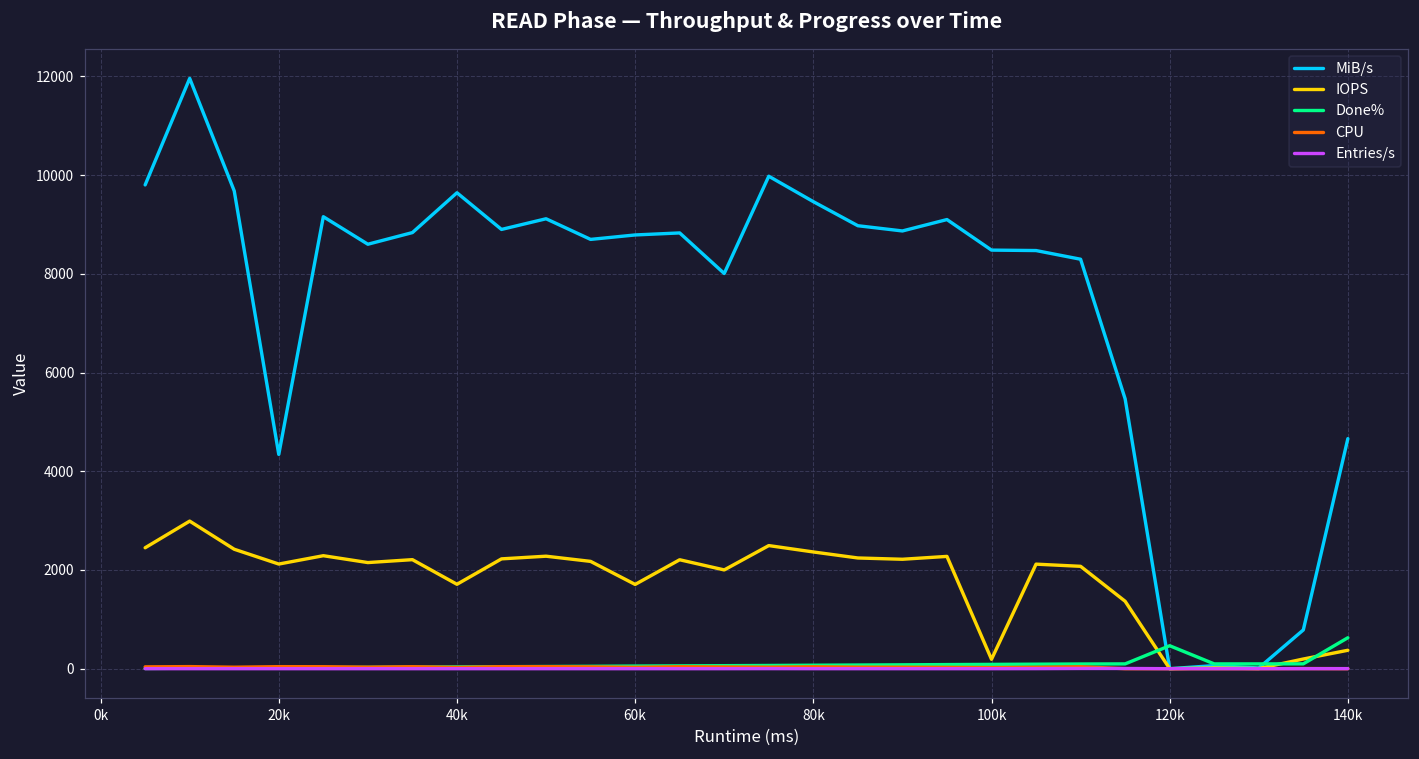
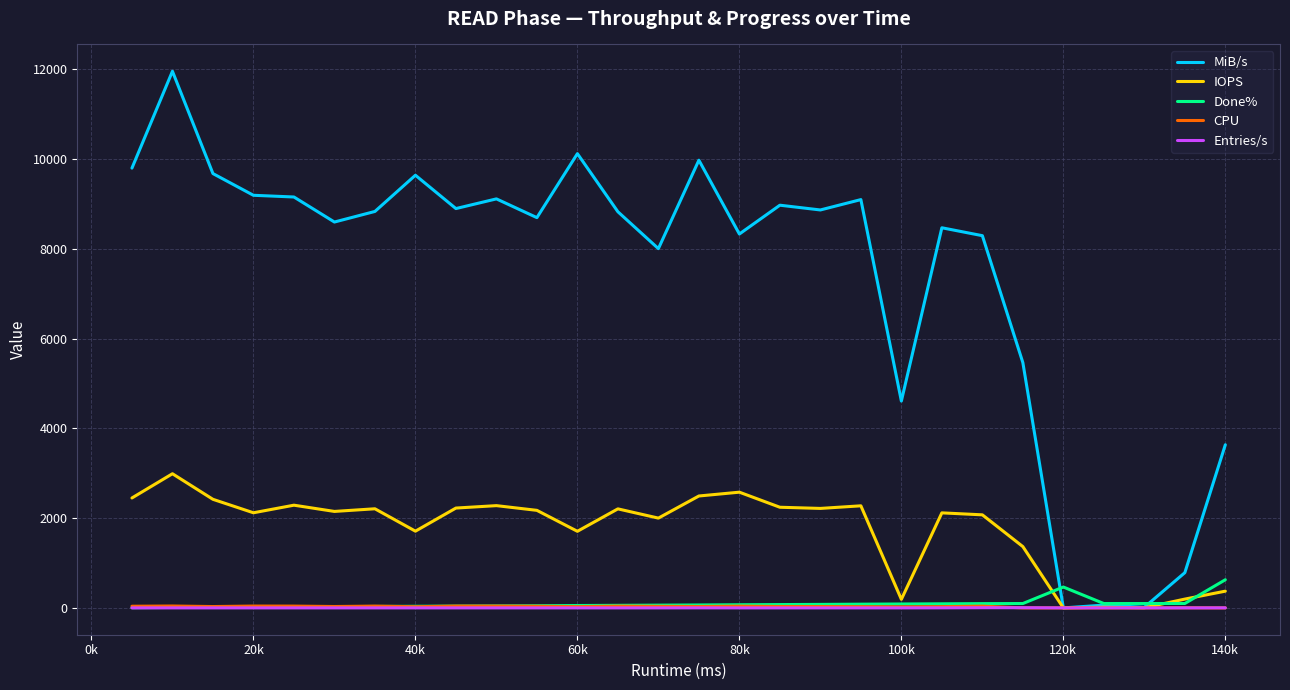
  {
    "MiB/s": {
-     "20k": 4300,
+     "20k": 9200,
      "40k": 9600,
-     "60k": 8800,
-     "80k": 9500,
-     "100k": 8500,
-     "140k": 4700
+     "60k": 10100,
+     "80k": 8300,
+     "100k": 4600,
+     "140k": 3600
    },
    "IOPS": {
      "20k": 2100,
      "40k": 1700,
      "60k": 1700,
-     "80k": 2400,
+     "80k": 2600,
      "100k": 200,
      "140k": 400
    },
    "Done%": {
      "100k": 100,
      "120k": 500,
      "140k": 600
    }
  }
